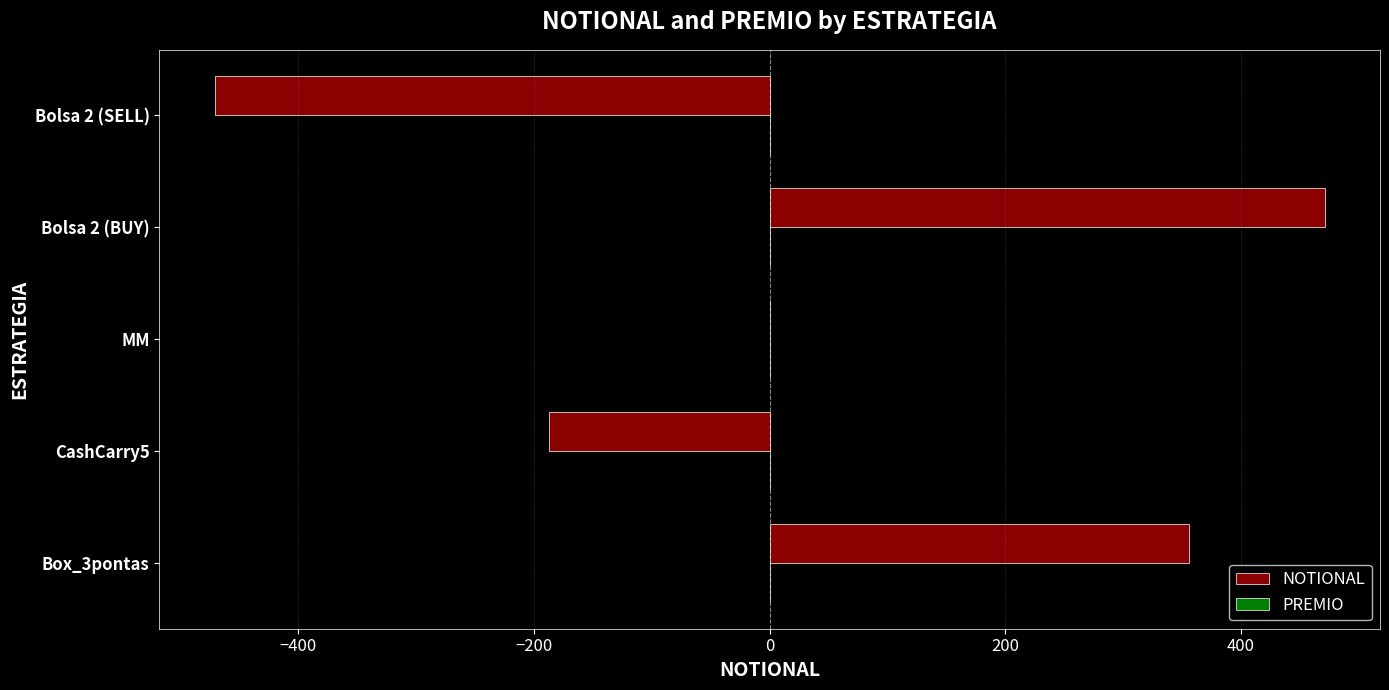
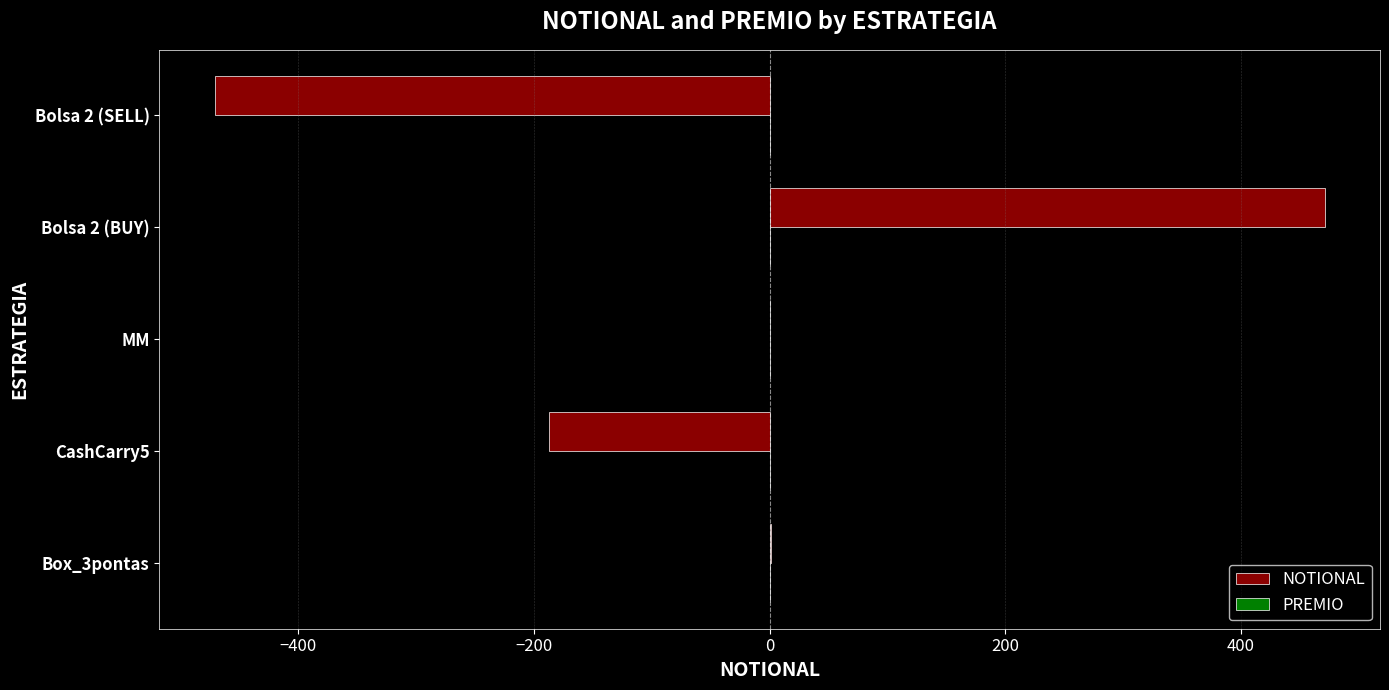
  {
    "NOTIONAL": {
      "Bolsa 2 (SELL)": -471,
      "Bolsa 2 (BUY)": 471,
      "MM": 0,
      "CashCarry5": -187,
-     "Box_3pontas": 356
+     "Box_3pontas": 1
    },
    "PREMIO": {
      "Bolsa 2 (SELL)": 0,
      "Bolsa 2 (BUY)": 0,
      "MM": 0,
      "CashCarry5": 0,
      "Box_3pontas": 0
    }
  }
